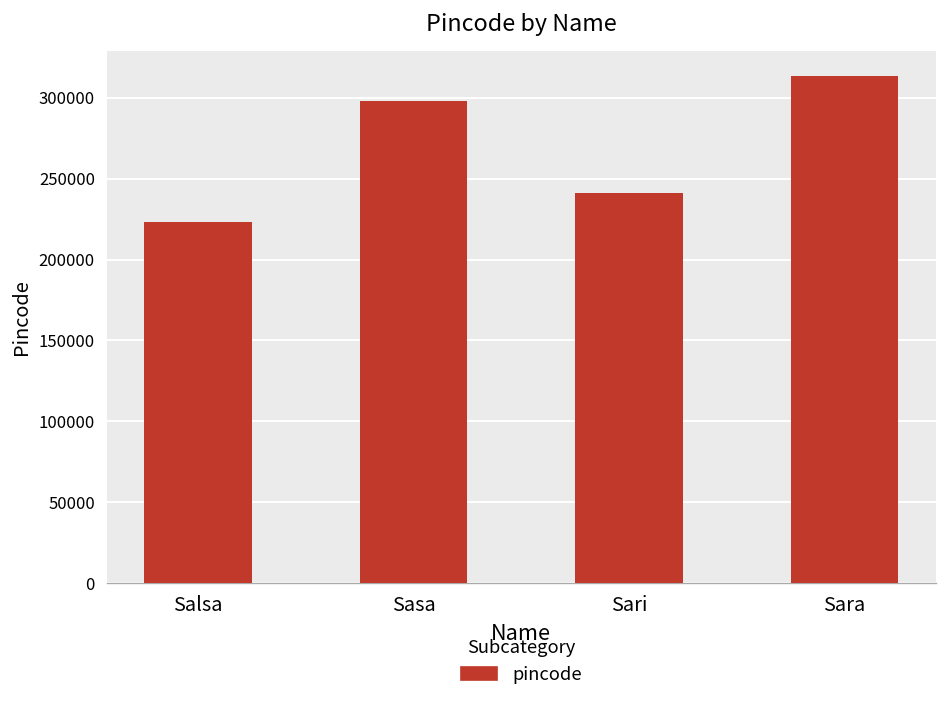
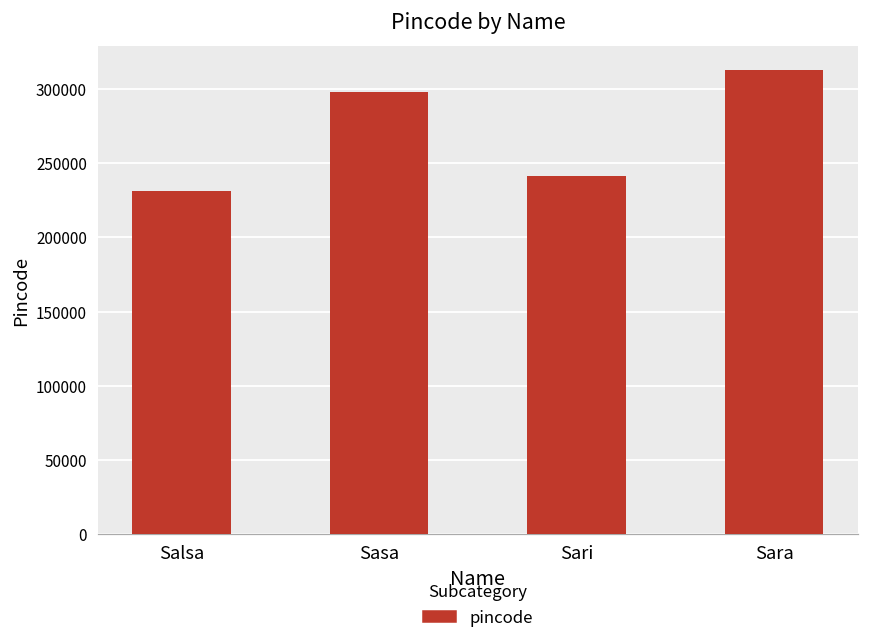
  {
-   "Salsa": 223000,
+   "Salsa": 231000,
    "Sasa": 298000,
    "Sari": 241000,
    "Sara": 313000
  }
